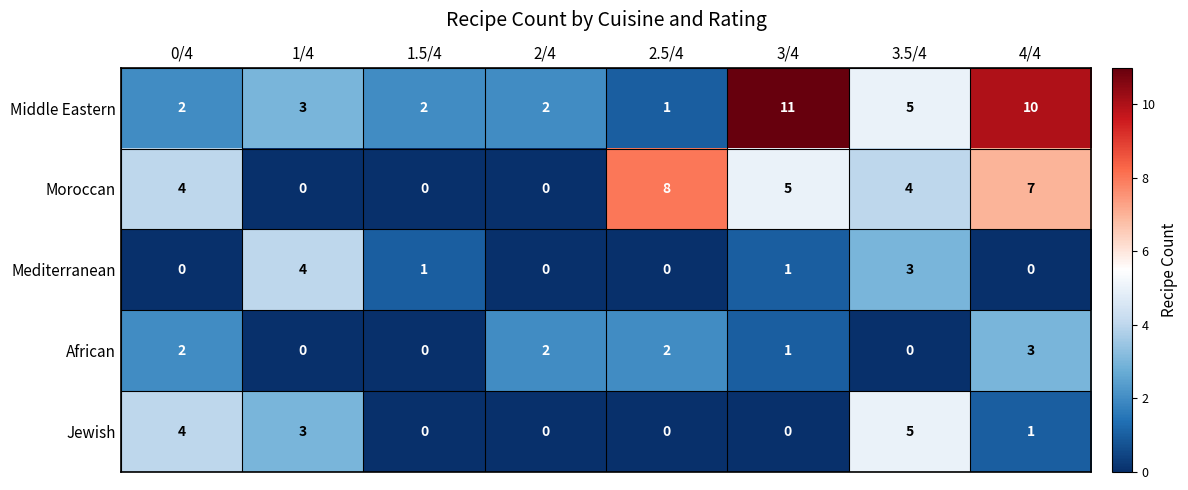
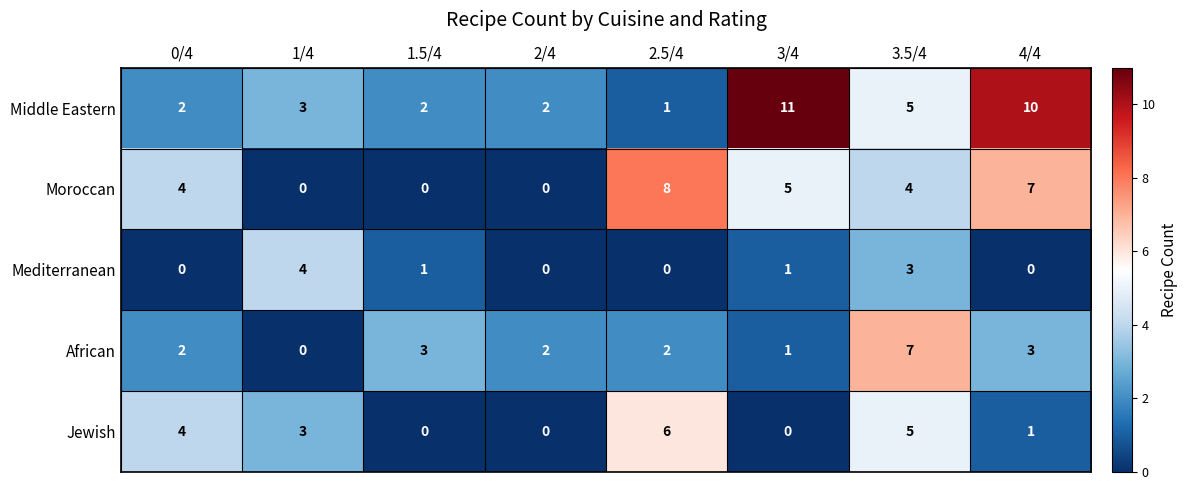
  {
    "Middle Eastern": {
      "0/4": 2,
      "1/4": 3,
      "1.5/4": 2,
      "2/4": 2,
      "2.5/4": 1,
      "3/4": 11,
      "3.5/4": 5,
      "4/4": 10
    },
    "Moroccan": {
      "0/4": 4,
      "1/4": 0,
      "1.5/4": 0,
      "2/4": 0,
      "2.5/4": 8,
      "3/4": 5,
      "3.5/4": 4,
      "4/4": 7
    },
    "Mediterranean": {
      "0/4": 0,
      "1/4": 4,
      "1.5/4": 1,
      "2/4": 0,
      "2.5/4": 0,
      "3/4": 1,
      "3.5/4": 3,
      "4/4": 0
    },
    "African": {
      "0/4": 2,
      "1/4": 0,
-     "1.5/4": 0,
+     "1.5/4": 3,
      "2/4": 2,
      "2.5/4": 2,
      "3/4": 1,
-     "3.5/4": 0,
+     "3.5/4": 7,
      "4/4": 3
    },
    "Jewish": {
      "0/4": 4,
      "1/4": 3,
      "1.5/4": 0,
      "2/4": 0,
-     "2.5/4": 0,
+     "2.5/4": 6,
      "3/4": 0,
      "3.5/4": 5,
      "4/4": 1
    }
  }
